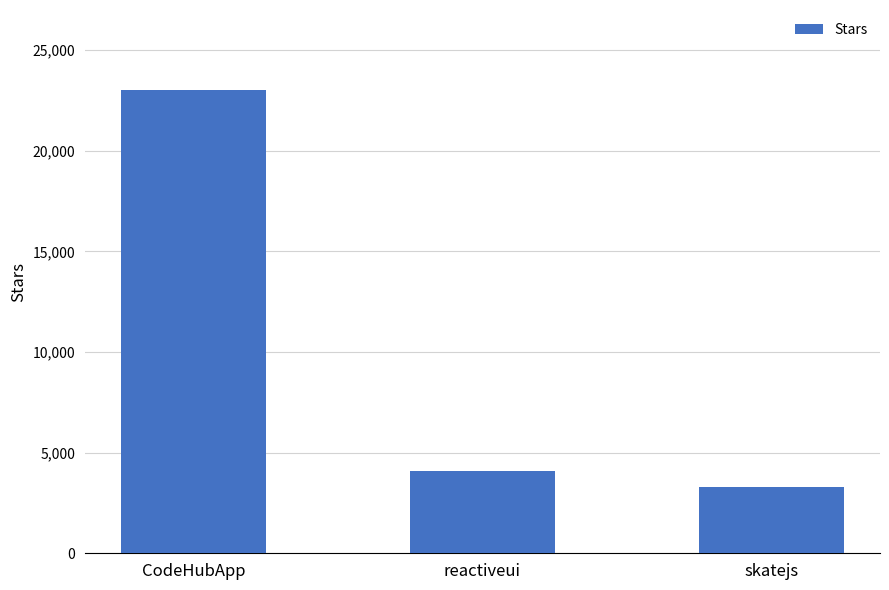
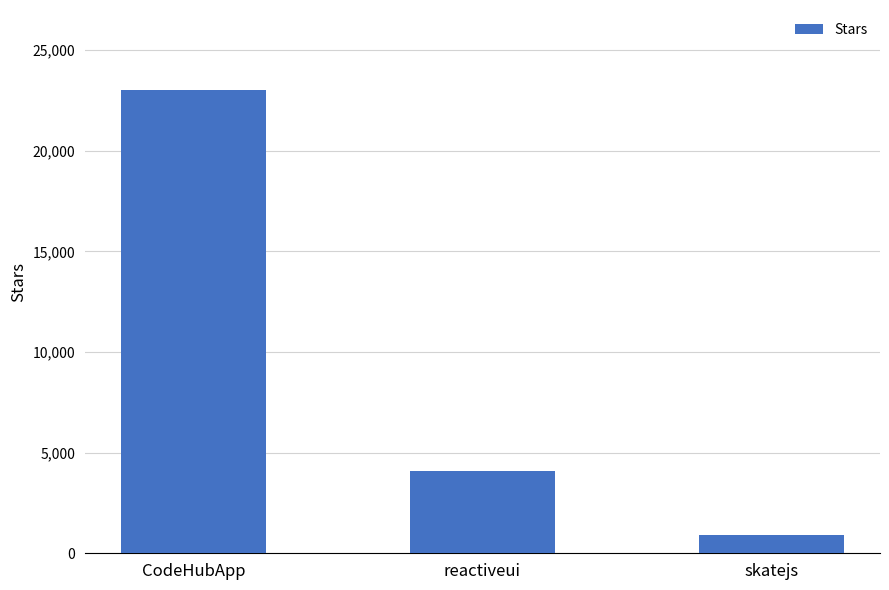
  {
    "CodeHubApp": "23,000",
    "reactiveui": "4,100",
-   "skatejs": "3,300"
+   "skatejs": "900"
  }
